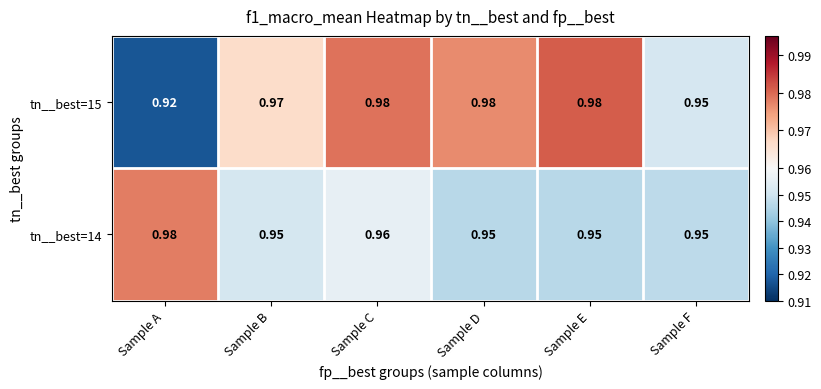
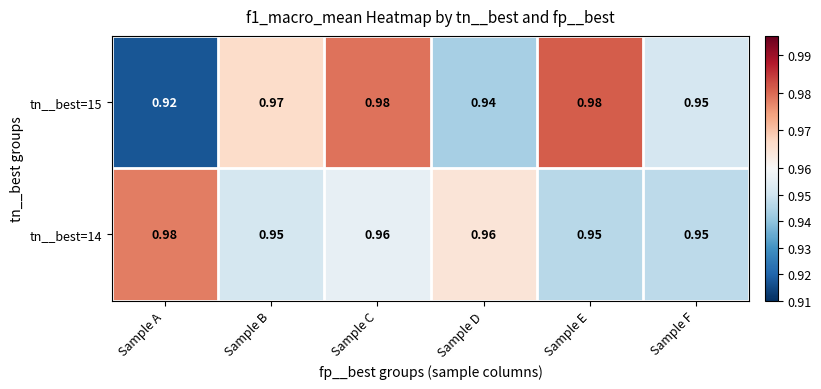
  {
    "tn__best=15": {
      "Sample A": 0.92,
      "Sample B": 0.97,
      "Sample C": 0.98,
-     "Sample D": 0.98,
+     "Sample D": 0.94,
      "Sample E": 0.98,
      "Sample F": 0.95
    },
    "tn__best=14": {
      "Sample A": 0.98,
      "Sample B": 0.95,
      "Sample C": 0.96,
-     "Sample D": 0.95,
+     "Sample D": 0.96,
      "Sample E": 0.95,
      "Sample F": 0.95
    }
  }
